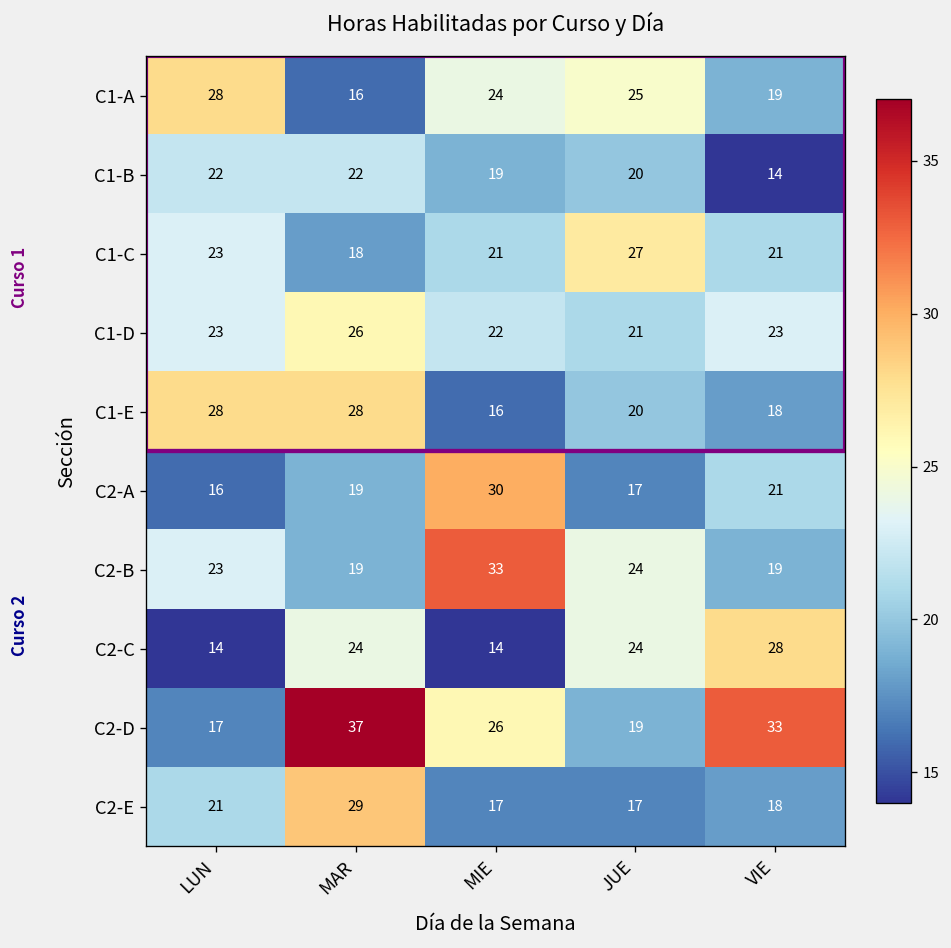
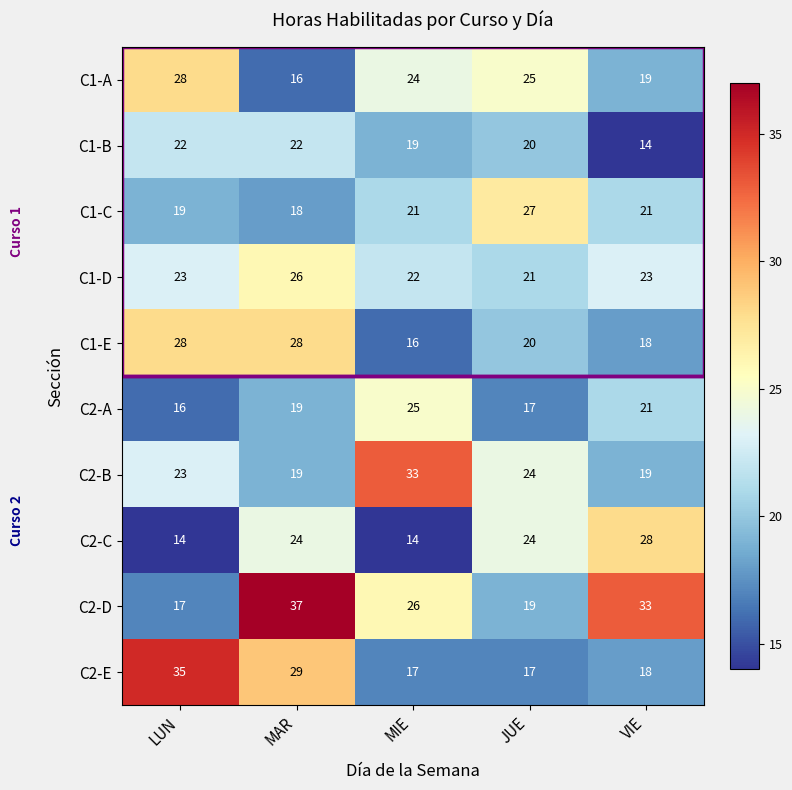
  {
    "C1-A": {
      "LUN": 28,
      "MAR": 16,
      "MIE": 24,
      "JUE": 25,
      "VIE": 19
    },
    "C1-B": {
      "LUN": 22,
      "MAR": 22,
      "MIE": 19,
      "JUE": 20,
      "VIE": 14
    },
    "C1-C": {
-     "LUN": 23,
+     "LUN": 19,
      "MAR": 18,
      "MIE": 21,
      "JUE": 27,
      "VIE": 21
    },
    "C1-D": {
      "LUN": 23,
      "MAR": 26,
      "MIE": 22,
      "JUE": 21,
      "VIE": 23
    },
    "C1-E": {
      "LUN": 28,
      "MAR": 28,
      "MIE": 16,
      "JUE": 20,
      "VIE": 18
    },
    "C2-A": {
      "LUN": 16,
      "MAR": 19,
-     "MIE": 30,
+     "MIE": 25,
      "JUE": 17,
      "VIE": 21
    },
    "C2-B": {
      "LUN": 23,
      "MAR": 19,
      "MIE": 33,
      "JUE": 24,
      "VIE": 19
    },
    "C2-C": {
      "LUN": 14,
      "MAR": 24,
      "MIE": 14,
      "JUE": 24,
      "VIE": 28
    },
    "C2-D": {
      "LUN": 17,
      "MAR": 37,
      "MIE": 26,
      "JUE": 19,
      "VIE": 33
    },
    "C2-E": {
-     "LUN": 21,
+     "LUN": 35,
      "MAR": 29,
      "MIE": 17,
      "JUE": 17,
      "VIE": 18
    }
  }
